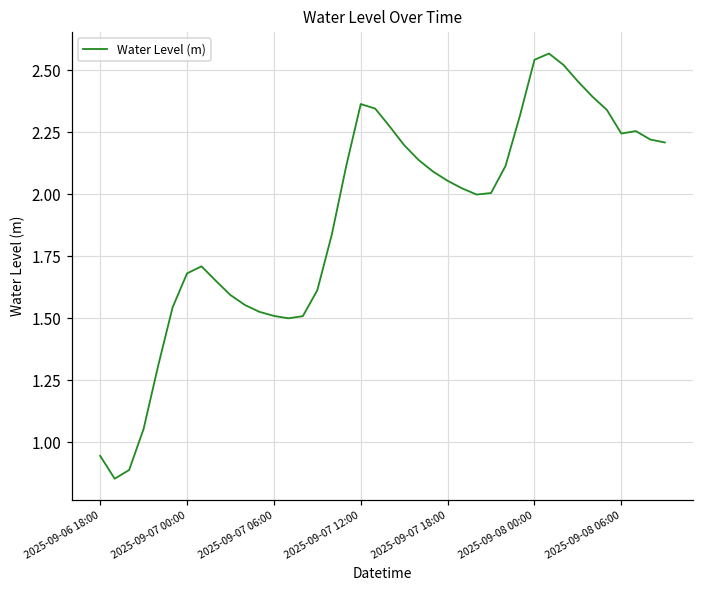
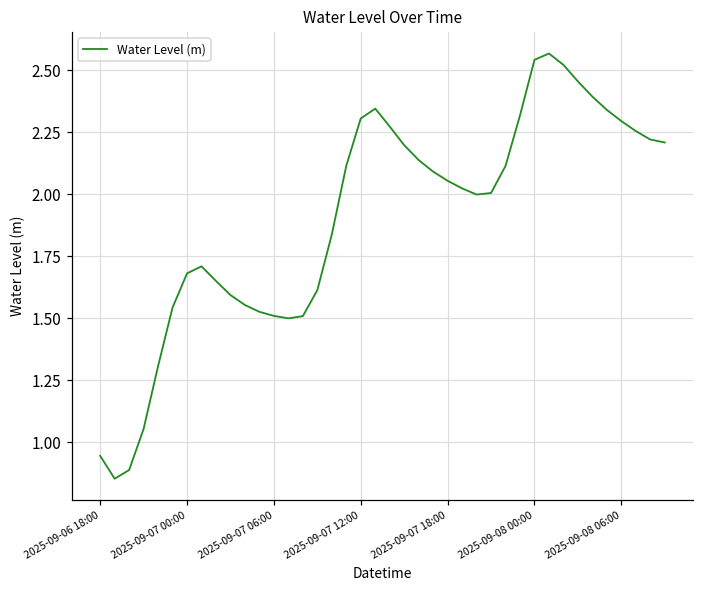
  {
    "2025-09-06 18:00": 0.95,
    "2025-09-07 00:00": 1.68,
    "2025-09-07 06:00": 1.51,
-   "2025-09-07 12:00": 2.36,
+   "2025-09-07 12:00": 2.30,
    "2025-09-07 18:00": 2.05,
    "2025-09-08 00:00": 2.54,
-   "2025-09-08 06:00": 2.24
+   "2025-09-08 06:00": 2.29
  }
